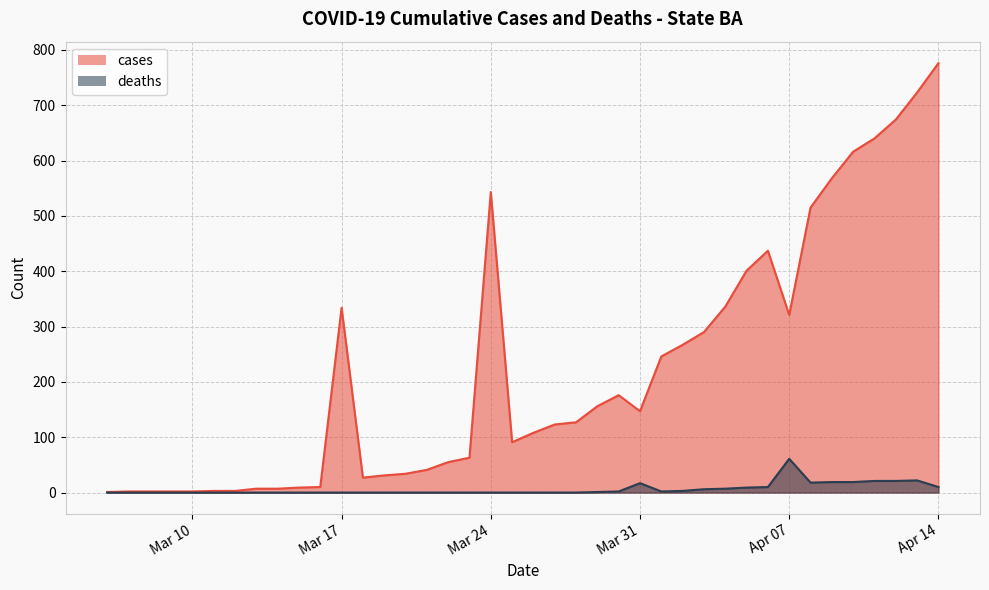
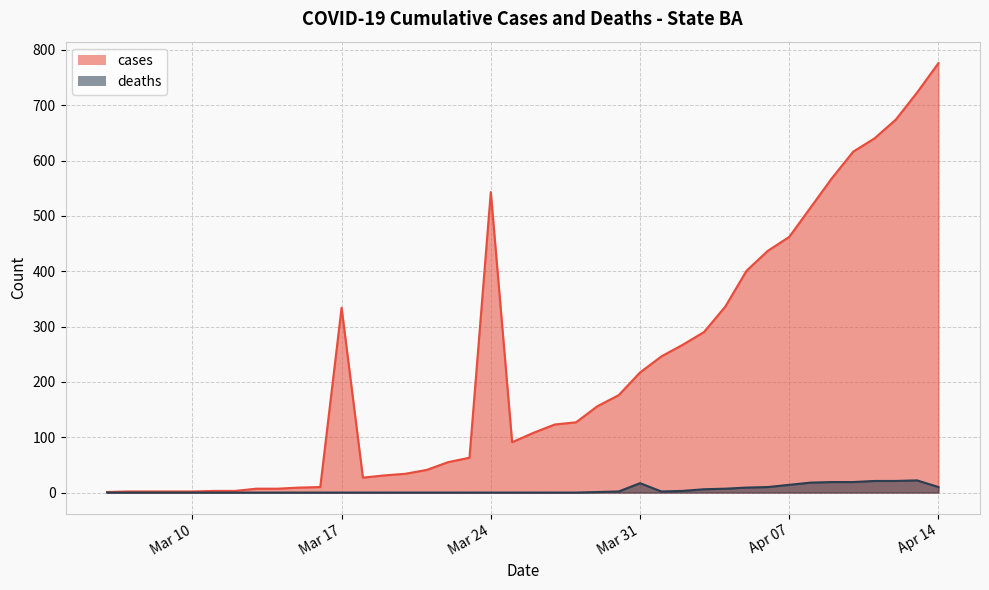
  {
    "cases": {
      "Mar 17": 330,
      "Mar 24": 540,
-     "Mar 31": 150,
-     "Apr 07": 320,
+     "Mar 31": 220,
+     "Apr 07": 460,
      "Apr 14": 780
    },
    "deaths": {
      "Mar 17": 0,
      "Mar 24": 0,
      "Mar 31": 20,
-     "Apr 07": 60,
+     "Apr 07": 10,
      "Apr 14": 10
    }
  }
